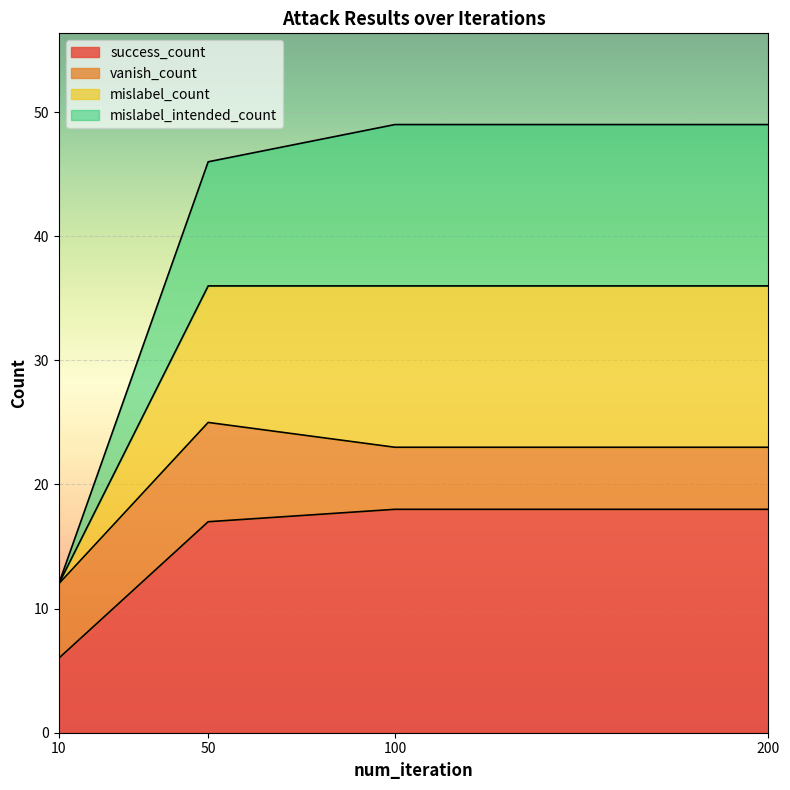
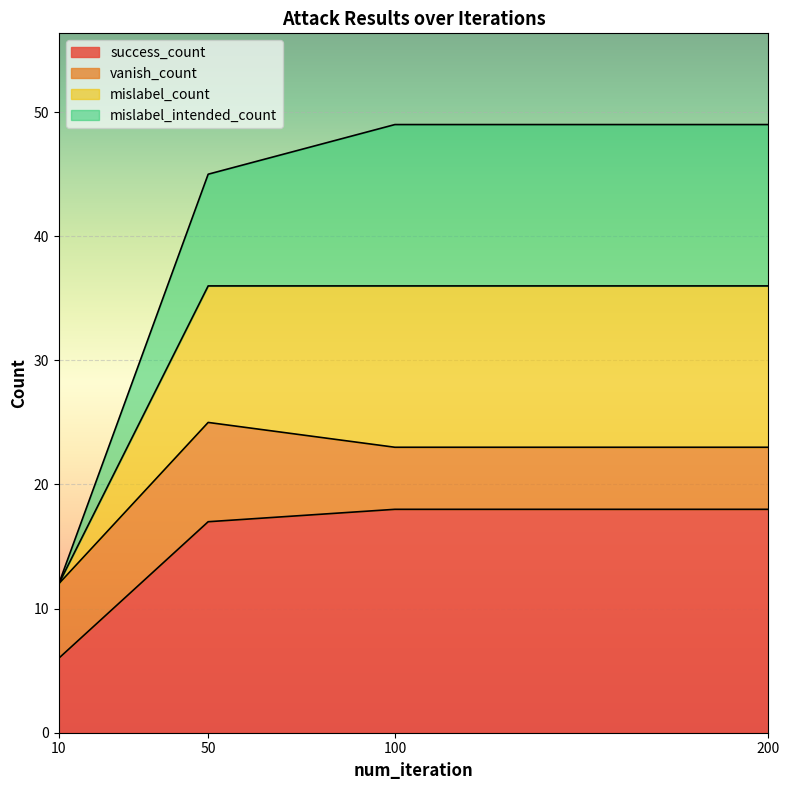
  {
    "mislabel_count": {
      "50": 11,
      "100": 13,
      "200": 13
    },
    "mislabel_intended_count": {
-     "50": 10,
+     "50": 9,
      "100": 13,
      "200": 13
    }
  }
